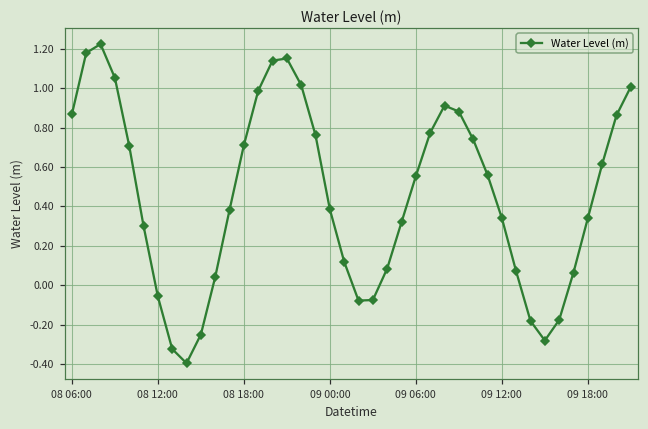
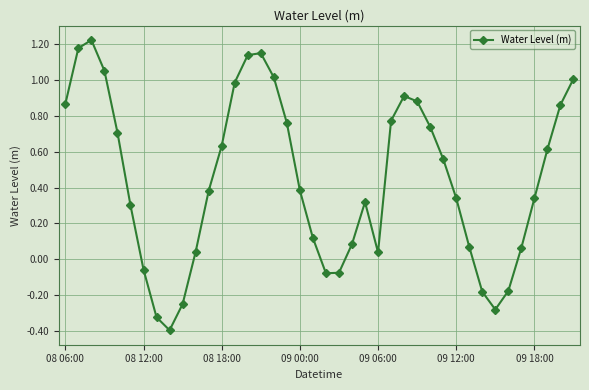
  {
    "08 06:00": 0.87,
    "08 12:00": -0.06,
-   "08 18:00": 0.71,
+   "08 18:00": 0.63,
    "09 00:00": 0.39,
-   "09 06:00": 0.55,
+   "09 06:00": 0.04,
    "09 12:00": 0.34,
    "09 18:00": 0.34
  }
